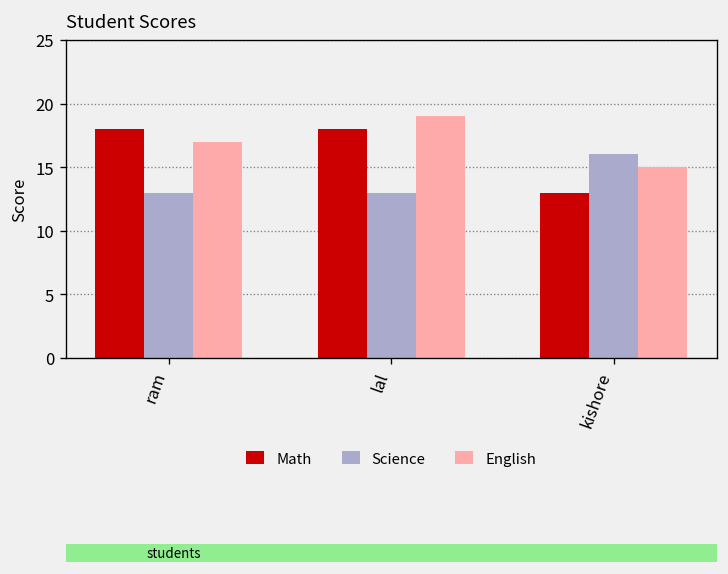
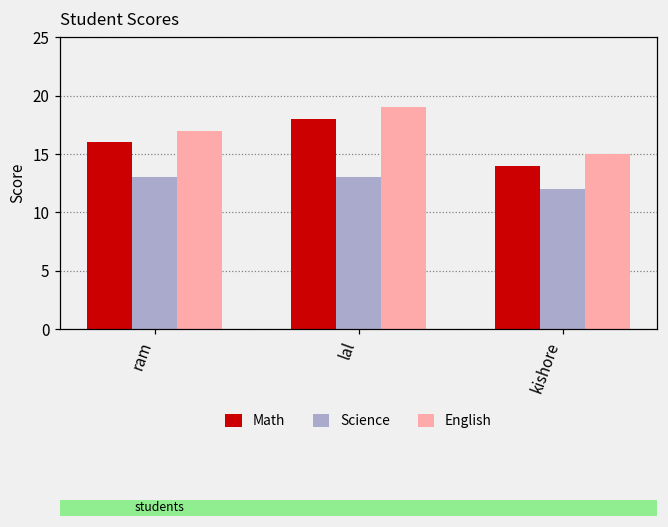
  {
    "Math": {
-     "ram": 18,
+     "ram": 16,
      "lal": 18,
-     "kishore": 13
+     "kishore": 14
    },
    "Science": {
      "ram": 13,
      "lal": 13,
-     "kishore": 16
+     "kishore": 12
    },
    "English": {
      "ram": 17,
      "lal": 19,
      "kishore": 15
    }
  }
